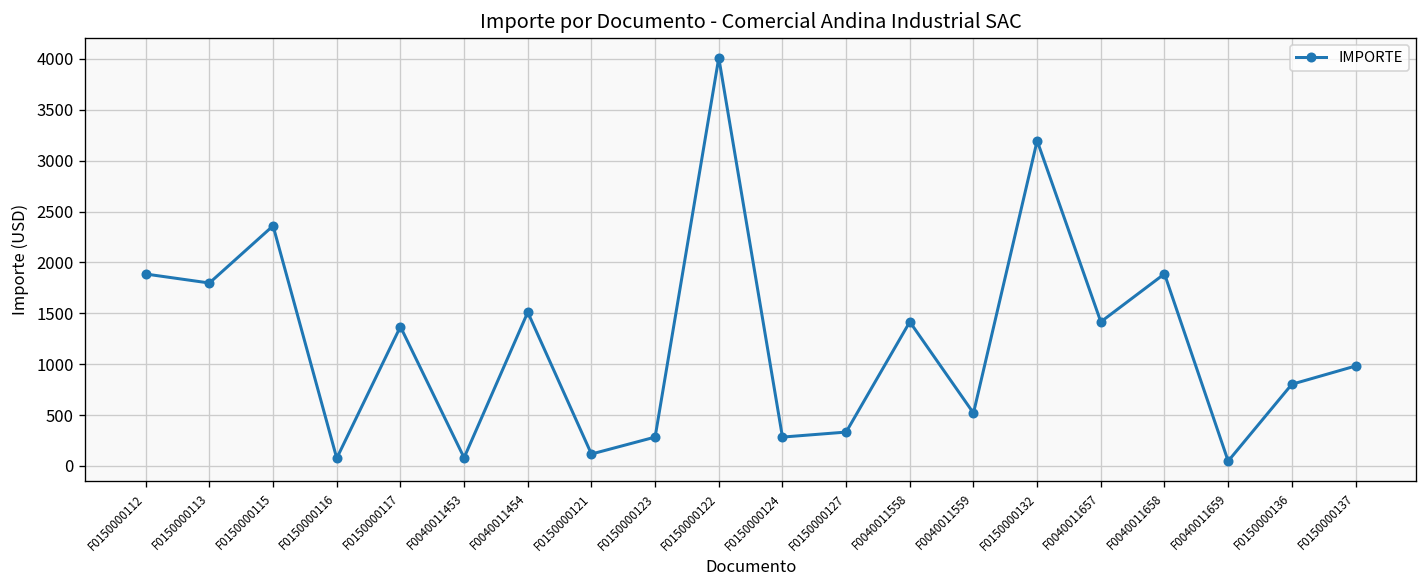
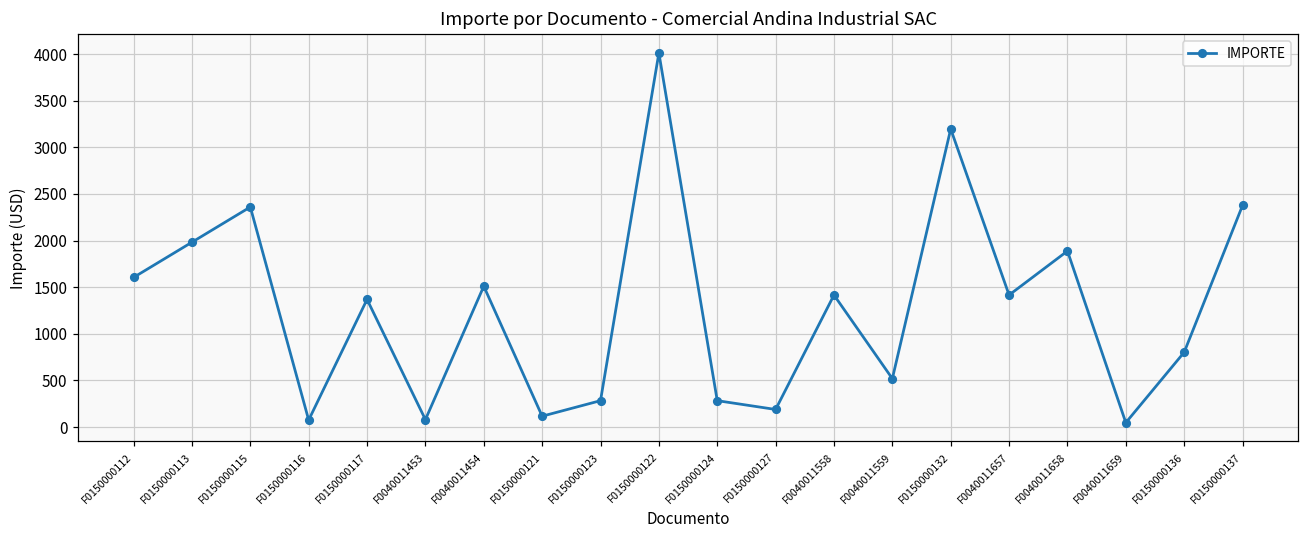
  {
-   "F0150000112": 1900,
-   "F0150000113": 1800,
+   "F0150000112": 1600,
+   "F0150000113": 2000,
    "F0150000115": 2400,
    "F0150000116": 100,
    "F0150000117": 1400,
    "F0040011453": 100,
    "F0040011454": 1500,
    "F0150000121": 100,
    "F0150000123": 300,
    "F0150000122": 4000,
    "F0150000124": 300,
-   "F0150000127": 300,
+   "F0150000127": 200,
    "F0040011558": 1400,
    "F0040011559": 500,
    "F0150000132": 3200,
    "F0040011657": 1400,
    "F0040011658": 1900,
    "F0040011659": 0,
    "F0150000136": 800,
-   "F0150000137": 1000
+   "F0150000137": 2400
  }
